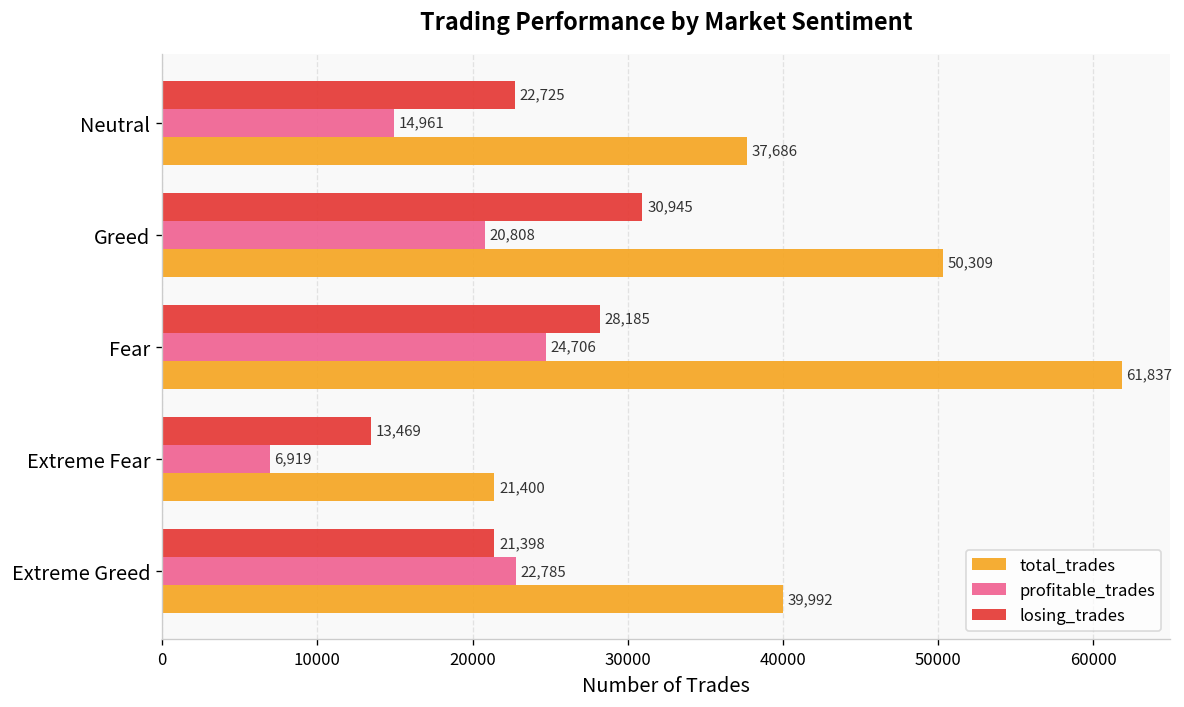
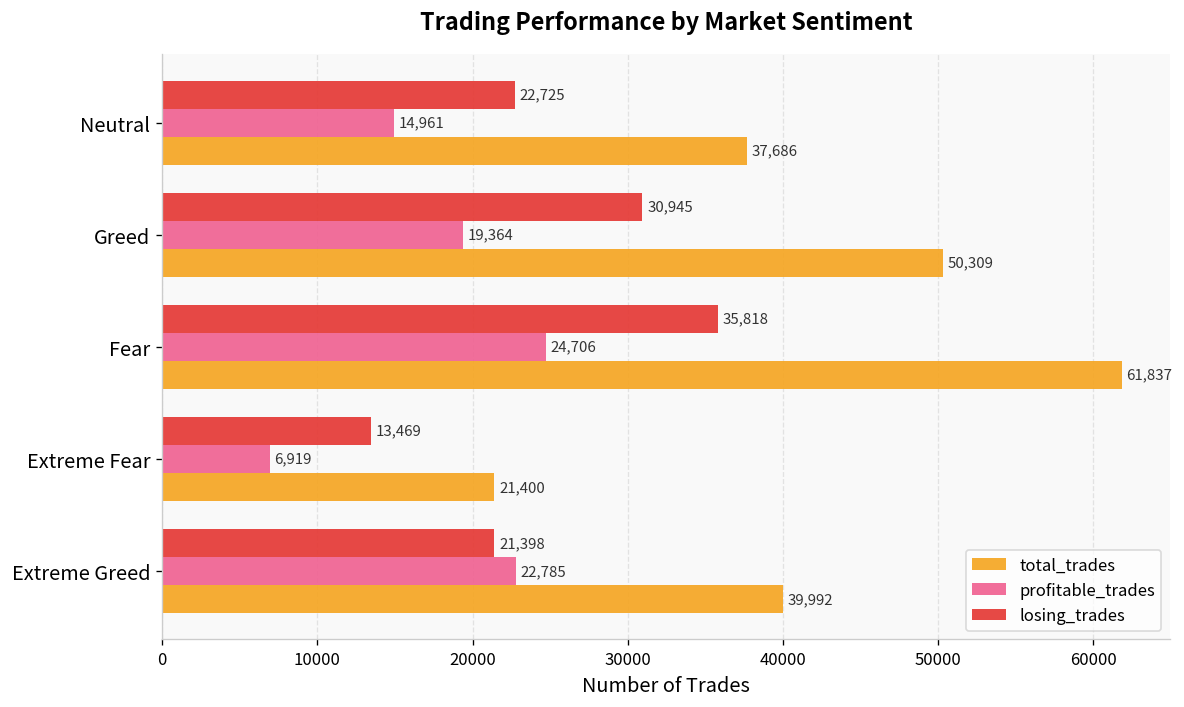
  {
    "total_trades": {
      "Neutral": "37,686",
      "Greed": "50,309",
      "Fear": "61,837",
      "Extreme Fear": "21,400",
      "Extreme Greed": "39,992"
    },
    "profitable_trades": {
      "Neutral": "14,961",
-     "Greed": "20,808",
+     "Greed": "19,364",
      "Extreme Greed": "22,785"
    },
    "losing_trades": {
      "Neutral": "22,725",
      "Greed": "30,945",
-     "Fear": "28,185",
+     "Fear": "35,818",
      "Extreme Fear": "13,469",
      "Extreme Greed": "21,398"
    }
  }
